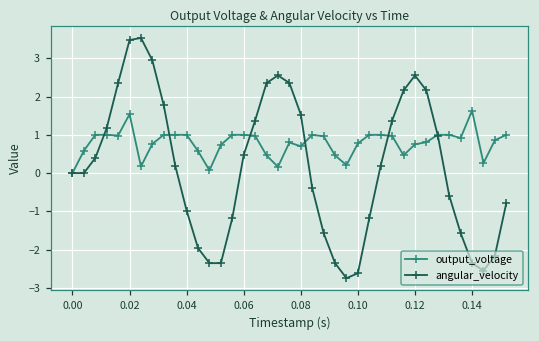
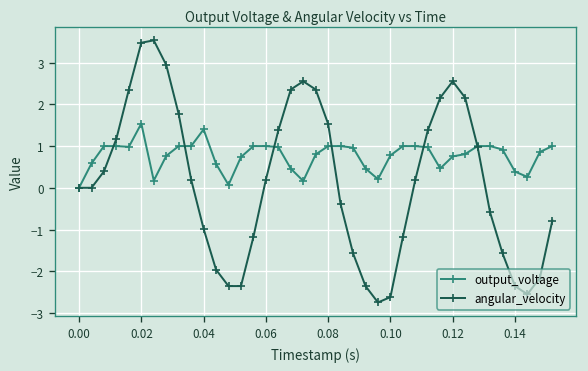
  {
    "output_voltage": {
      "0.02": 1.5,
-     "0.04": 1.0,
+     "0.04": 1.4,
      "0.06": 1.0,
-     "0.08": 0.7,
+     "0.08": 1.0,
      "0.10": 0.8,
      "0.12": 0.8,
-     "0.14": 1.6
+     "0.14": 0.4
    },
    "angular_velocity": {
      "0.02": 3.5,
      "0.04": -1.0,
-     "0.06": 0.5,
+     "0.06": 0.2,
      "0.08": 1.5,
      "0.10": -2.6,
      "0.12": 2.6
    }
  }
